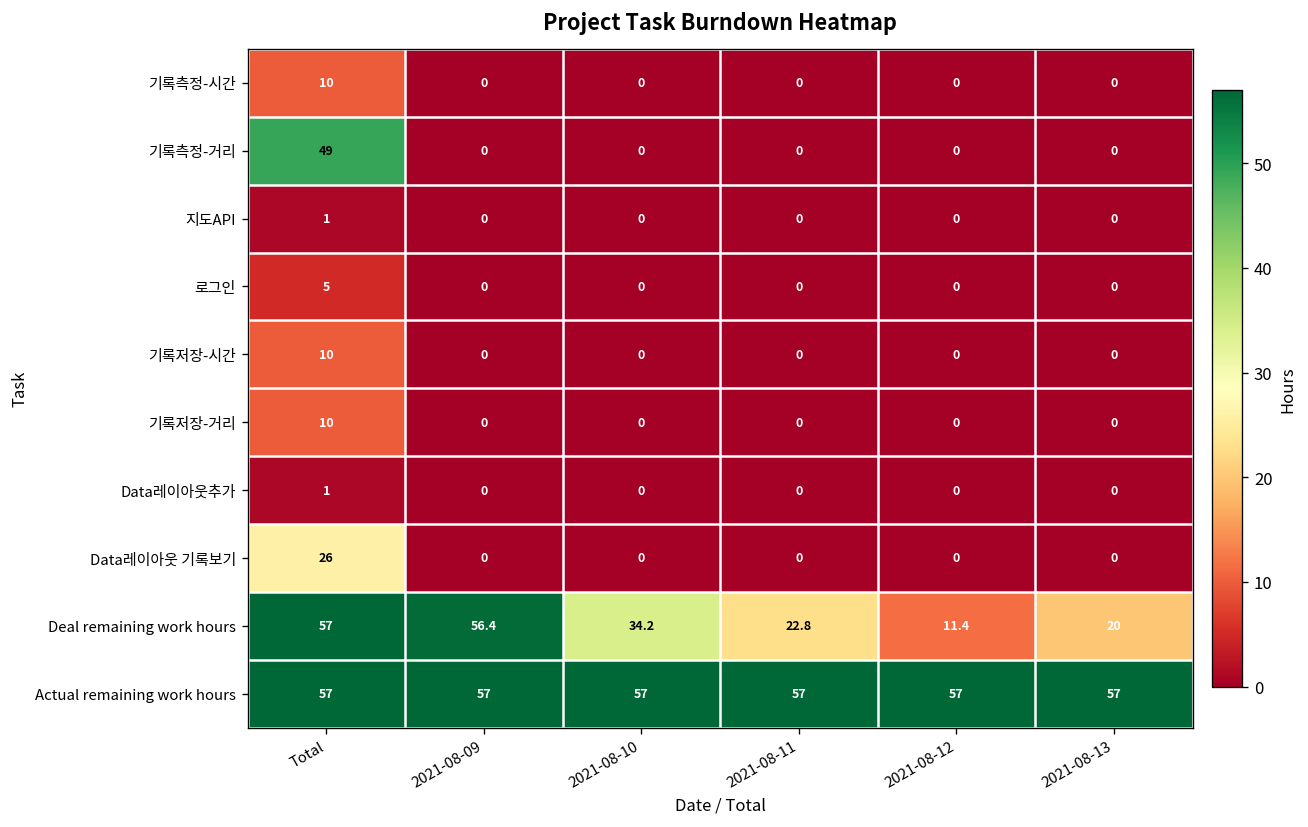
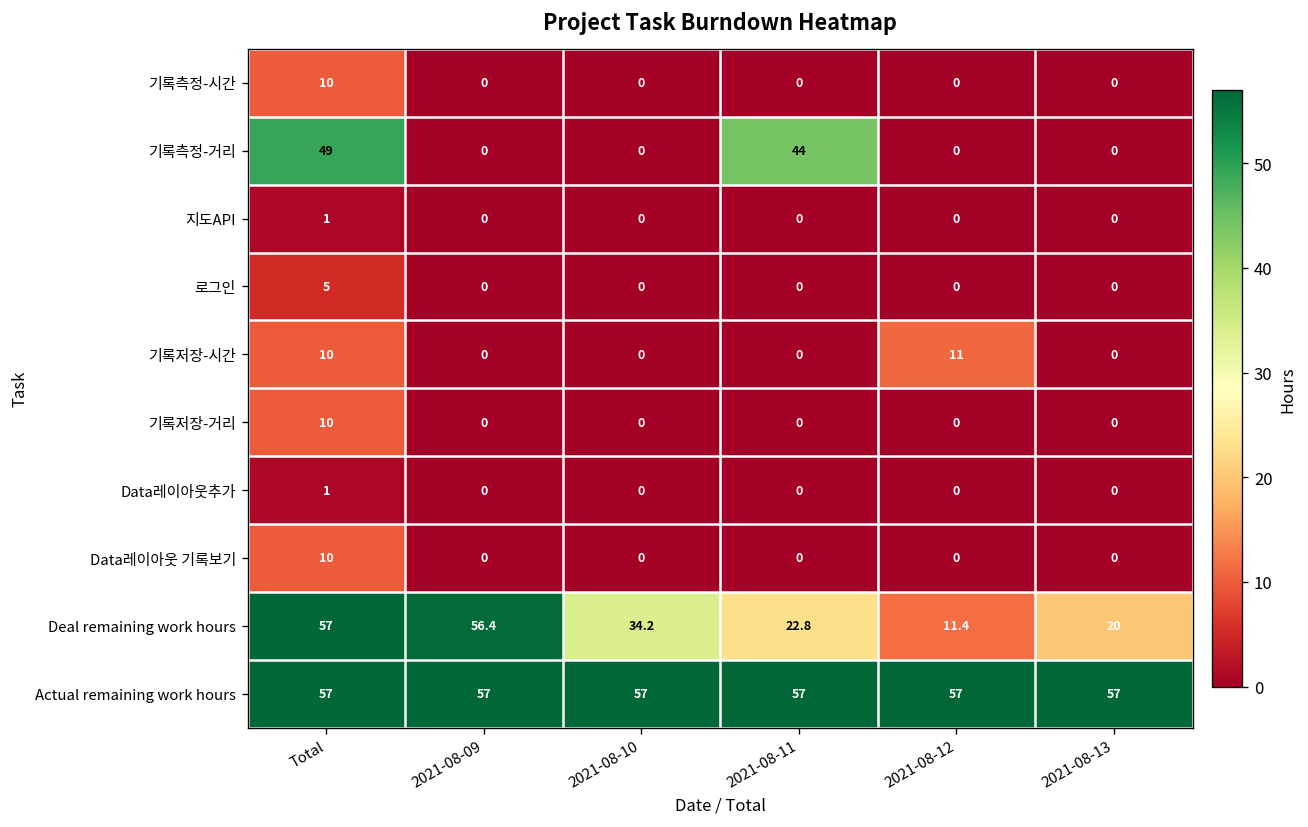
  {
    "기록측정-시간": {
      "Total": 10,
      "2021-08-09": 0,
      "2021-08-10": 0,
      "2021-08-11": 0,
      "2021-08-12": 0,
      "2021-08-13": 0
    },
    "기록측정-거리": {
      "Total": 49,
      "2021-08-09": 0,
      "2021-08-10": 0,
-     "2021-08-11": 0,
+     "2021-08-11": 44,
      "2021-08-12": 0,
      "2021-08-13": 0
    },
    "지도API": {
      "Total": 1,
      "2021-08-09": 0,
      "2021-08-10": 0,
      "2021-08-11": 0,
      "2021-08-12": 0,
      "2021-08-13": 0
    },
    "로그인": {
      "Total": 5,
      "2021-08-09": 0,
      "2021-08-10": 0,
      "2021-08-11": 0,
      "2021-08-12": 0,
      "2021-08-13": 0
    },
    "기록저장-시간": {
      "Total": 10,
      "2021-08-09": 0,
      "2021-08-10": 0,
      "2021-08-11": 0,
-     "2021-08-12": 0,
+     "2021-08-12": 11,
      "2021-08-13": 0
    },
    "기록저장-거리": {
      "Total": 10,
      "2021-08-09": 0,
      "2021-08-10": 0,
      "2021-08-11": 0,
      "2021-08-12": 0,
      "2021-08-13": 0
    },
    "Data레이아웃추가": {
      "Total": 1,
      "2021-08-09": 0,
      "2021-08-10": 0,
      "2021-08-11": 0,
      "2021-08-12": 0,
      "2021-08-13": 0
    },
    "Data레이아웃 기록보기": {
-     "Total": 26,
+     "Total": 10,
      "2021-08-09": 0,
      "2021-08-10": 0,
      "2021-08-11": 0,
      "2021-08-12": 0,
      "2021-08-13": 0
    },
    "Deal remaining work hours": {
      "Total": 57,
      "2021-08-09": 56.4,
      "2021-08-10": 34.2,
      "2021-08-11": 22.8,
      "2021-08-12": 11.4,
      "2021-08-13": 20
    },
    "Actual remaining work hours": {
      "Total": 57,
      "2021-08-09": 57,
      "2021-08-10": 57,
      "2021-08-11": 57,
      "2021-08-12": 57,
      "2021-08-13": 57
    }
  }
